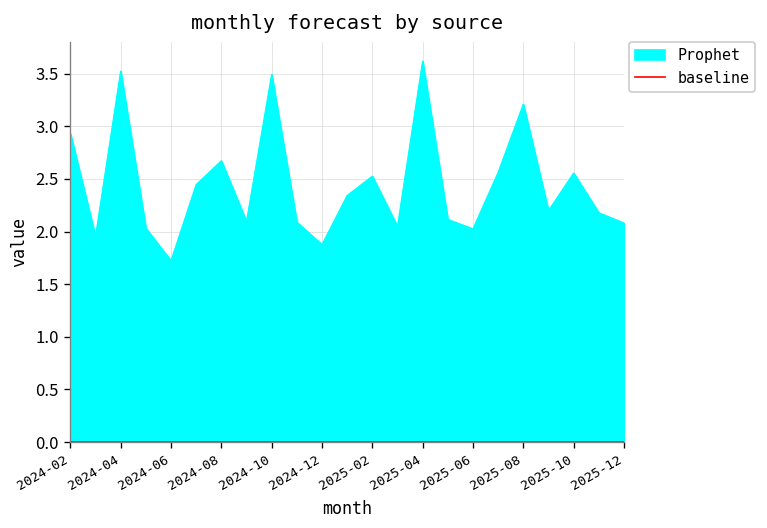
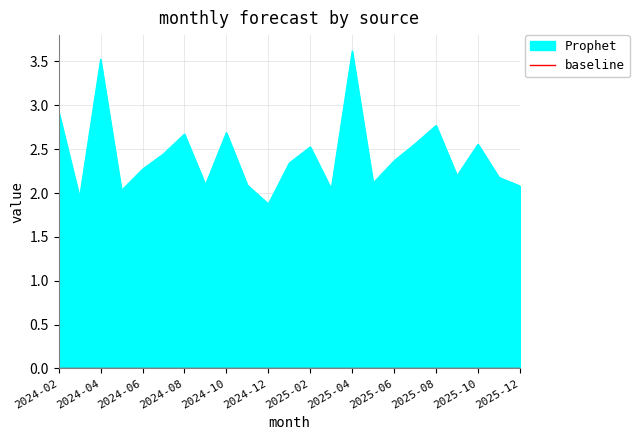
  {
    "Prophet": {
      "2024-02": 2.9,
      "2024-04": 3.5,
-     "2024-06": 1.7,
+     "2024-06": 2.3,
      "2024-08": 2.7,
-     "2024-10": 3.5,
+     "2024-10": 2.7,
      "2024-12": 1.9,
      "2025-02": 2.5,
      "2025-04": 3.6,
-     "2025-06": 2.0,
-     "2025-08": 3.2,
+     "2025-06": 2.4,
+     "2025-08": 2.8,
      "2025-10": 2.6,
      "2025-12": 2.1
    },
    "baseline": {
      "2024-02": 0.0,
      "2024-04": 0.0,
      "2024-06": 0.0,
      "2024-08": 0.0,
      "2024-10": 0.0,
      "2024-12": 0.0,
      "2025-02": 0.0,
      "2025-04": 0.0,
      "2025-06": 0.0,
      "2025-08": 0.0,
      "2025-10": 0.0,
      "2025-12": 0.0
    }
  }
